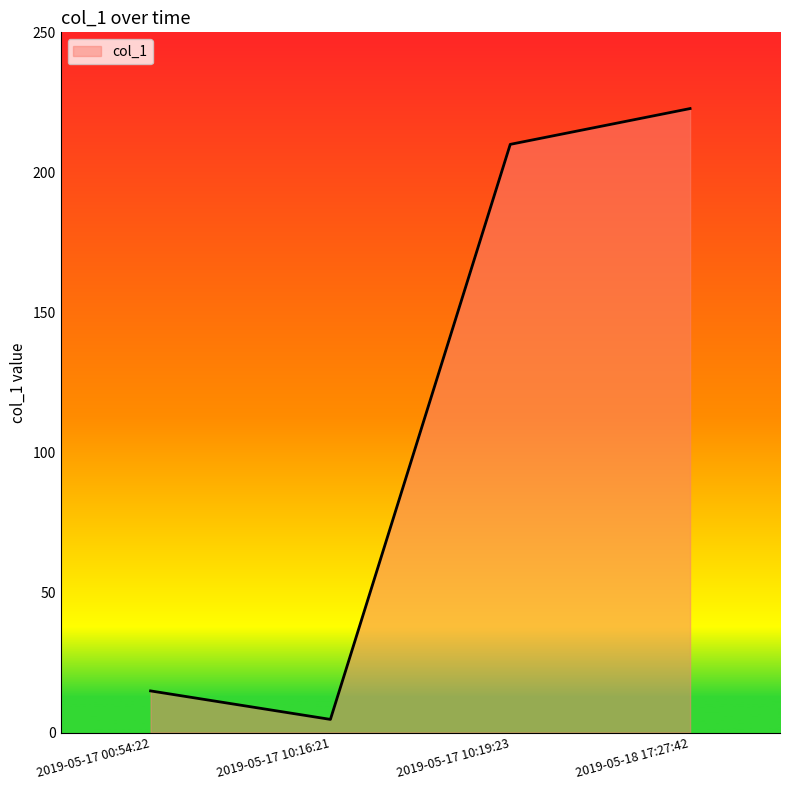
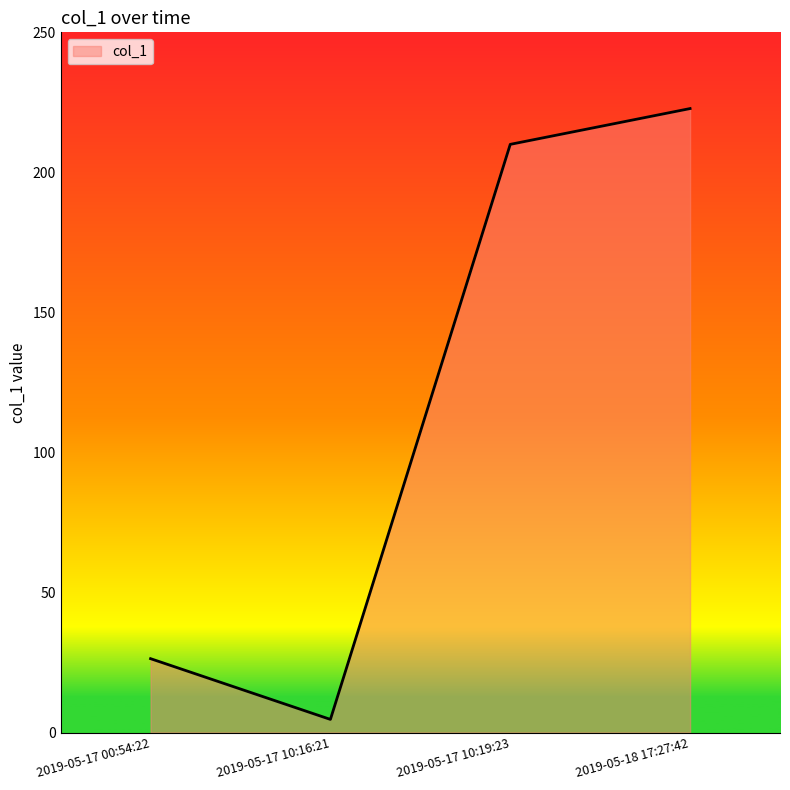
  {
-   "2019-05-17 00:54:22": 15,
+   "2019-05-17 00:54:22": 26,
    "2019-05-17 10:16:21": 5,
    "2019-05-17 10:19:23": 210,
    "2019-05-18 17:27:42": 223
  }
